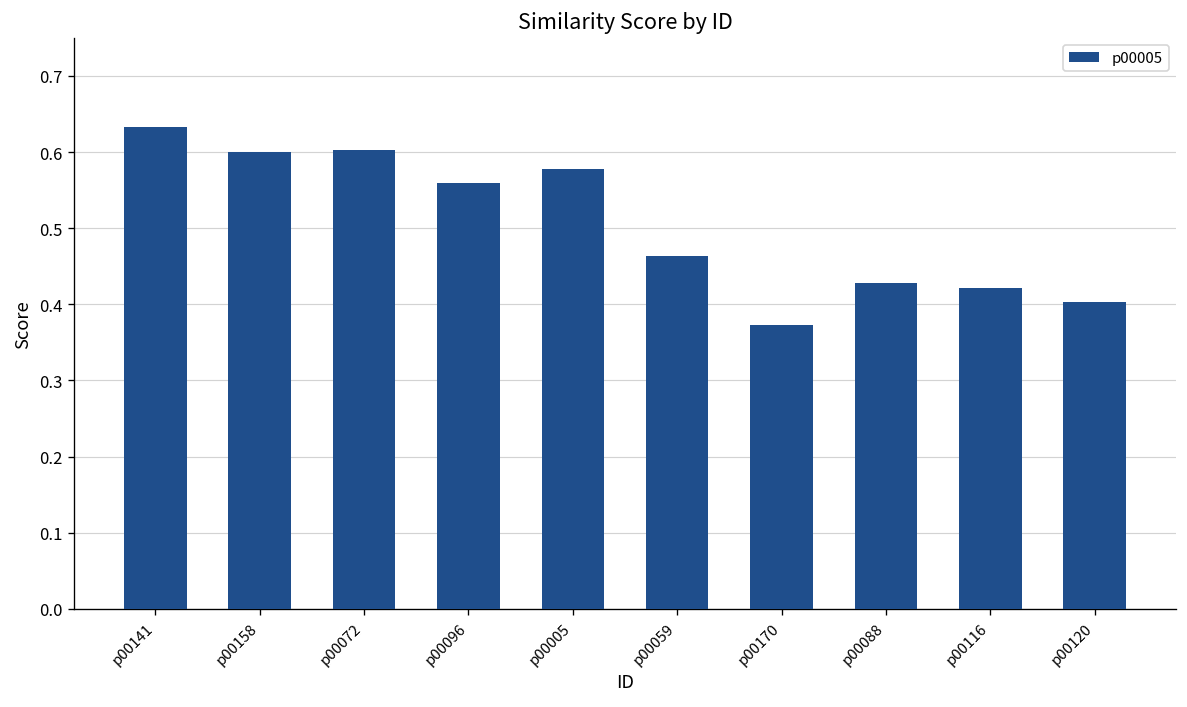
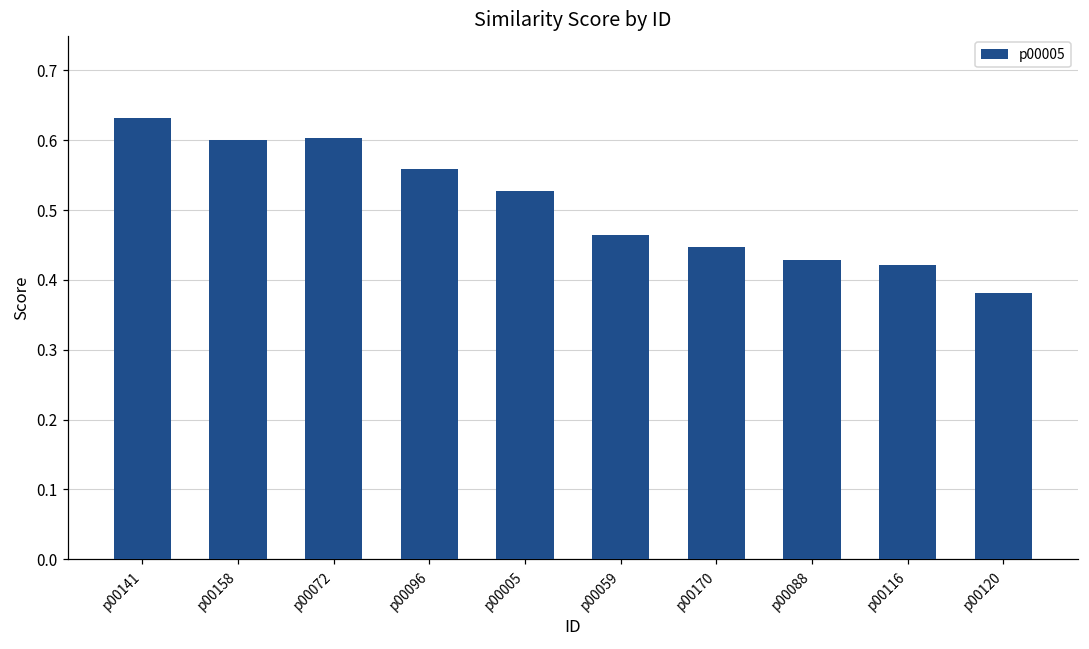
  {
    "p00141": 0.63,
    "p00158": 0.60,
    "p00072": 0.60,
    "p00096": 0.56,
-   "p00005": 0.58,
+   "p00005": 0.53,
    "p00059": 0.46,
-   "p00170": 0.37,
+   "p00170": 0.45,
    "p00088": 0.43,
    "p00116": 0.42,
-   "p00120": 0.40
+   "p00120": 0.38
  }
